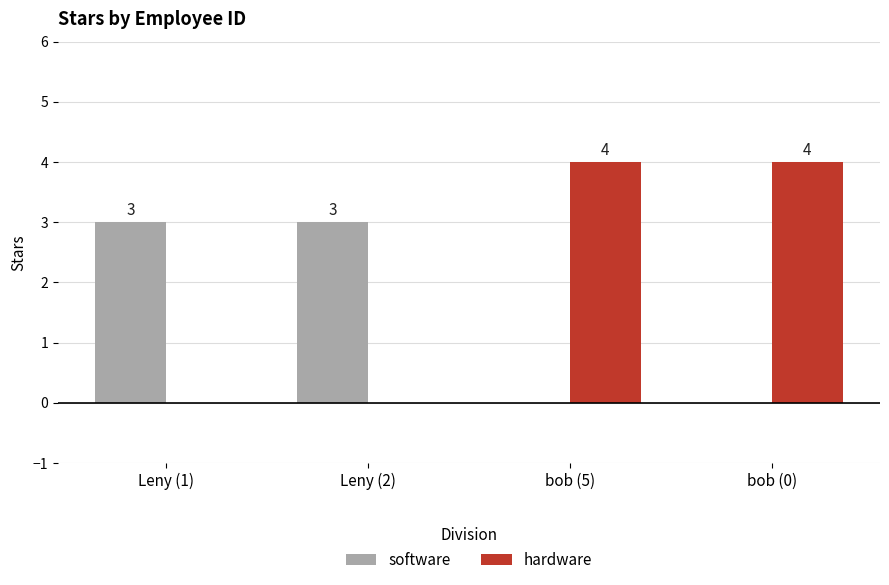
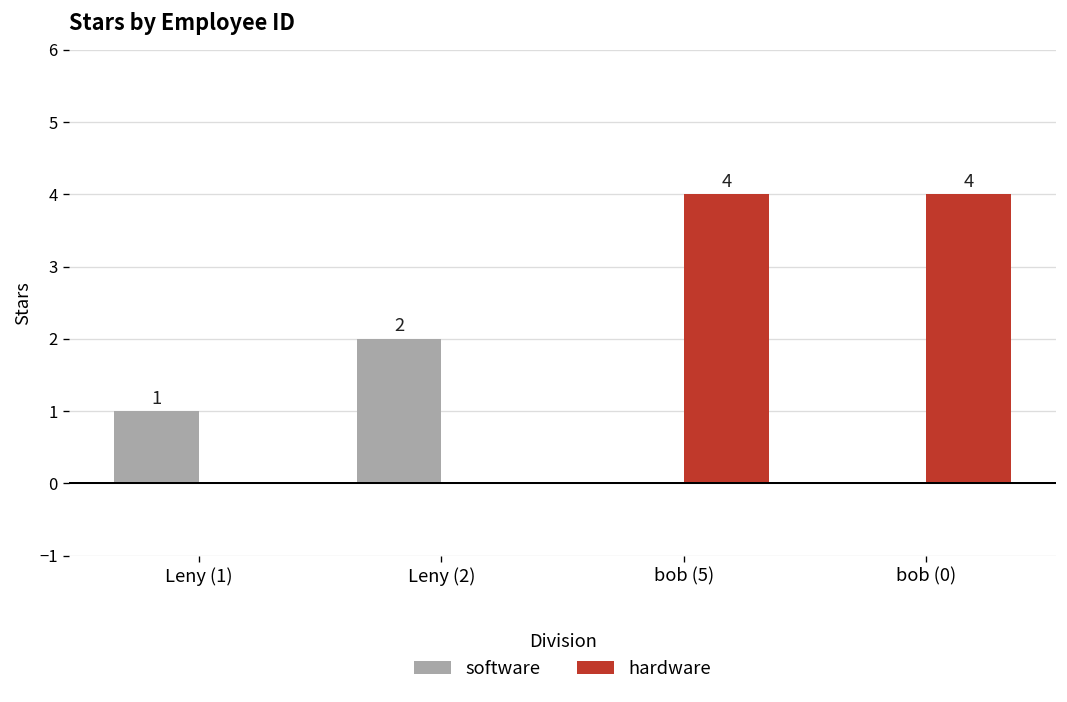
  {
    "software": {
-     "Leny (1)": 3,
-     "Leny (2)": 3
+     "Leny (1)": 1,
+     "Leny (2)": 2
    },
    "hardware": {
      "bob (5)": 4,
      "bob (0)": 4
    }
  }
